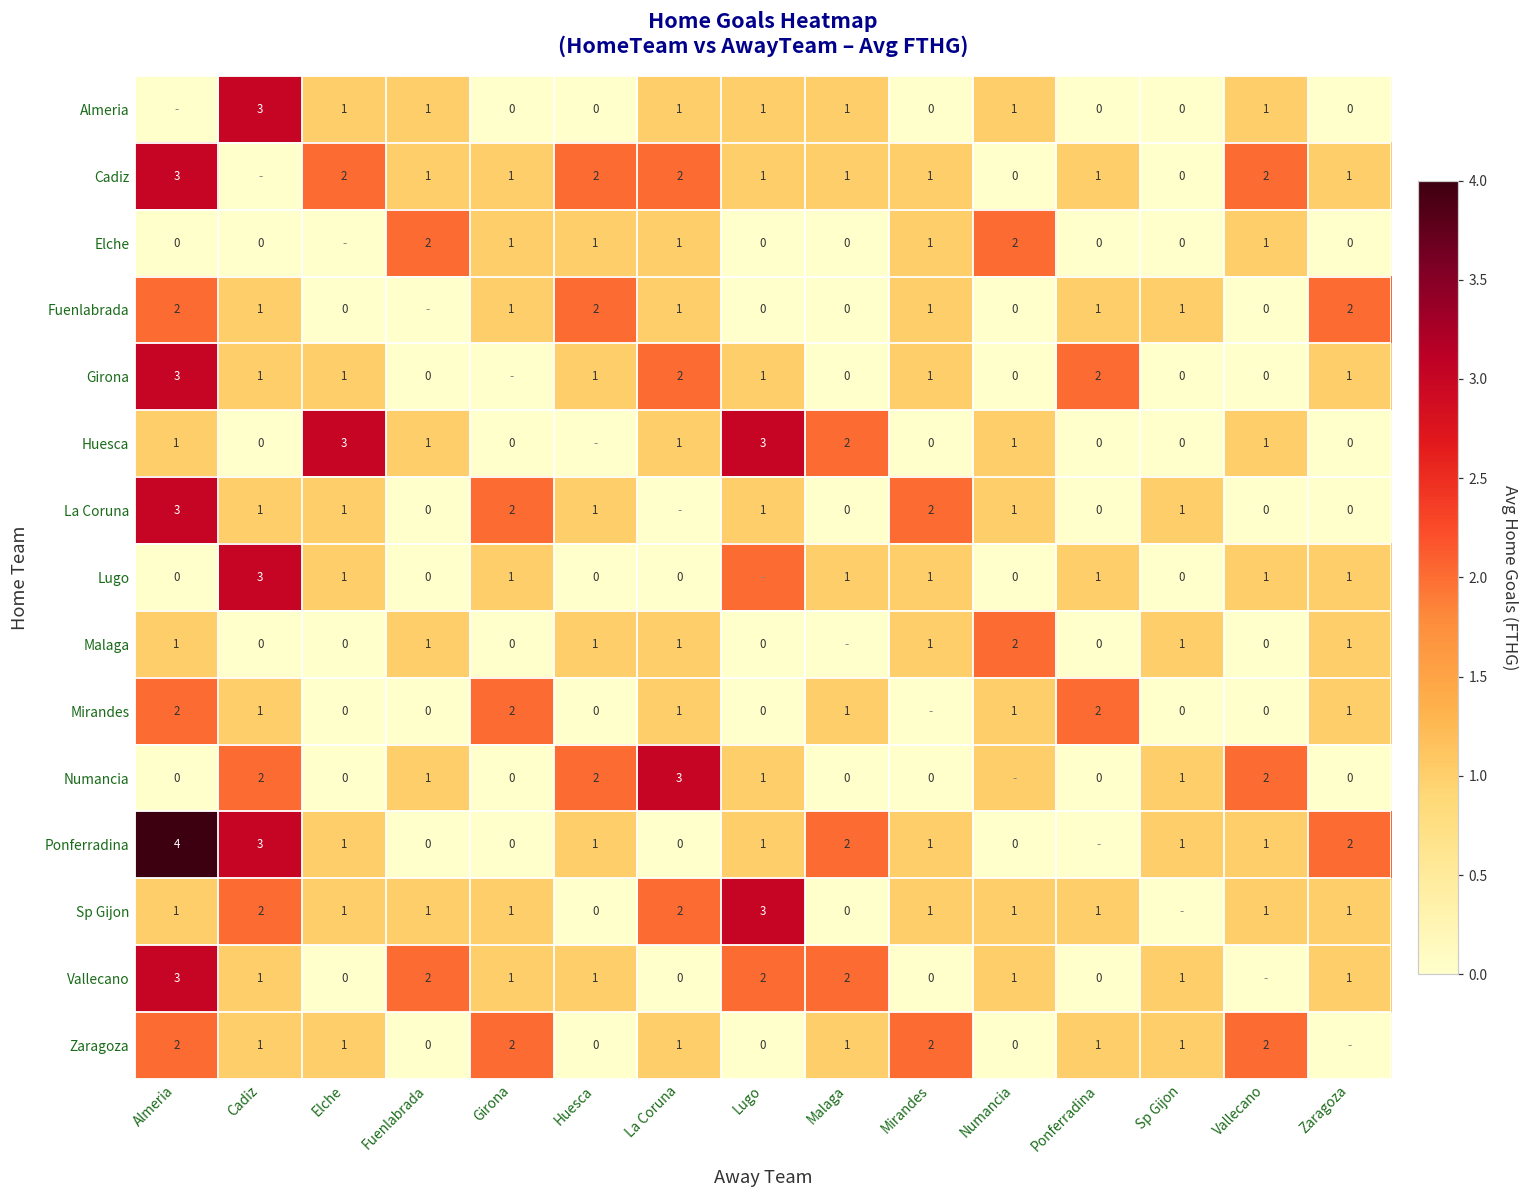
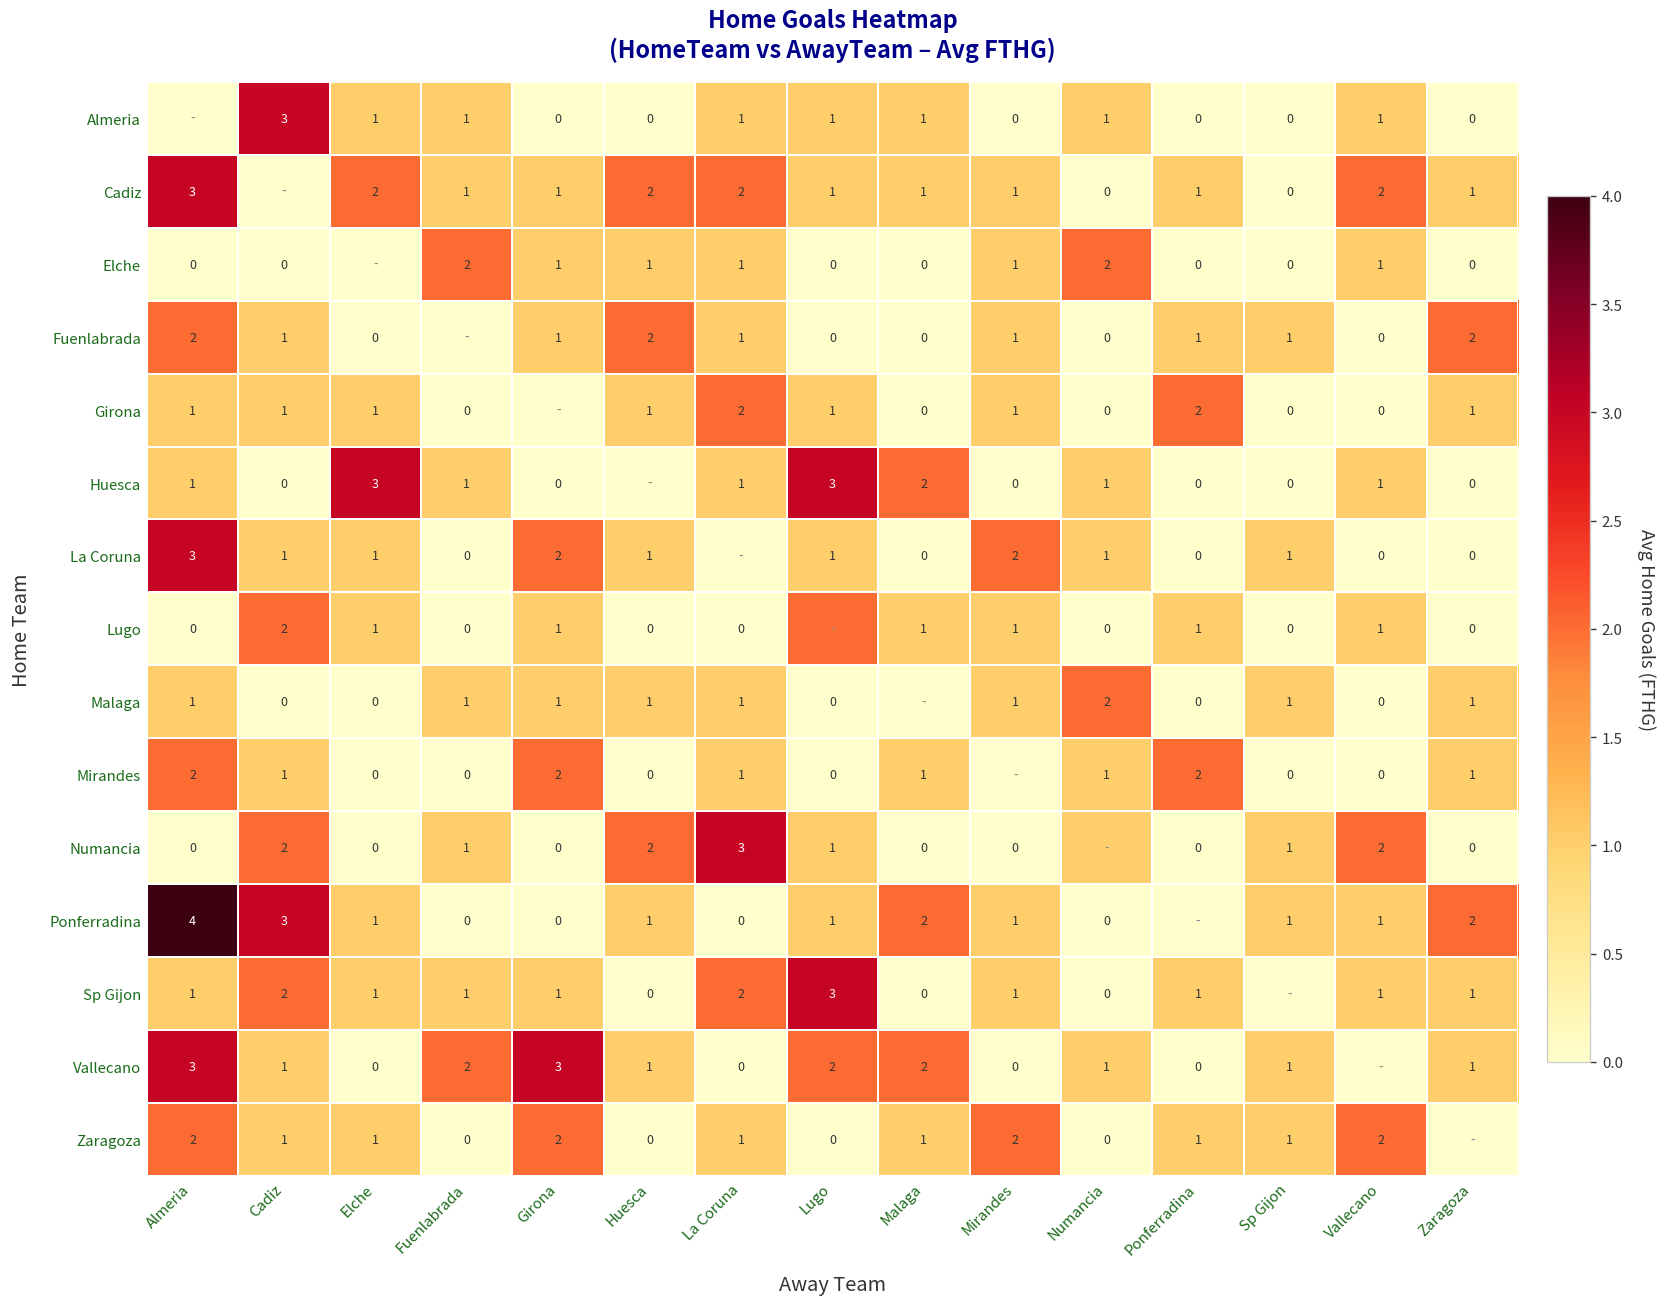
  {
    "Girona": {
-     "Almeria": 3,
+     "Almeria": 1,
      "Cadiz": 1,
      "Elche": 1,
      "Fuenlabrada": 0,
      "Huesca": 1,
      "La Coruna": 2,
      "Lugo": 1,
      "Malaga": 0,
      "Mirandes": 1,
      "Numancia": 0,
      "Ponferradina": 2,
      "Sp Gijon": 0,
      "Vallecano": 0,
      "Zaragoza": 1
    },
    "Lugo": {
      "Almeria": 0,
-     "Cadiz": 3,
+     "Cadiz": 2,
      "Elche": 1,
      "Fuenlabrada": 0,
      "Girona": 1,
      "Huesca": 0,
      "La Coruna": 0,
      "Malaga": 1,
      "Mirandes": 1,
      "Numancia": 0,
      "Ponferradina": 1,
      "Sp Gijon": 0,
      "Vallecano": 1,
-     "Zaragoza": 1
+     "Zaragoza": 0
    },
    "Malaga": {
      "Almeria": 1,
      "Cadiz": 0,
      "Elche": 0,
      "Fuenlabrada": 1,
-     "Girona": 0,
+     "Girona": 1,
      "Huesca": 1,
      "La Coruna": 1,
      "Lugo": 0,
      "Mirandes": 1,
      "Numancia": 2,
      "Ponferradina": 0,
      "Sp Gijon": 1,
      "Vallecano": 0,
      "Zaragoza": 1
    },
    "Sp Gijon": {
      "Almeria": 1,
      "Cadiz": 2,
      "Elche": 1,
      "Fuenlabrada": 1,
      "Girona": 1,
      "Huesca": 0,
      "La Coruna": 2,
      "Lugo": 3,
      "Malaga": 0,
      "Mirandes": 1,
-     "Numancia": 1,
+     "Numancia": 0,
      "Ponferradina": 1,
      "Vallecano": 1,
      "Zaragoza": 1
    },
    "Vallecano": {
      "Almeria": 3,
      "Cadiz": 1,
      "Elche": 0,
      "Fuenlabrada": 2,
-     "Girona": 1,
+     "Girona": 3,
      "Huesca": 1,
      "La Coruna": 0,
      "Lugo": 2,
      "Malaga": 2,
      "Mirandes": 0,
      "Numancia": 1,
      "Ponferradina": 0,
      "Sp Gijon": 1,
      "Zaragoza": 1
    }
  }
